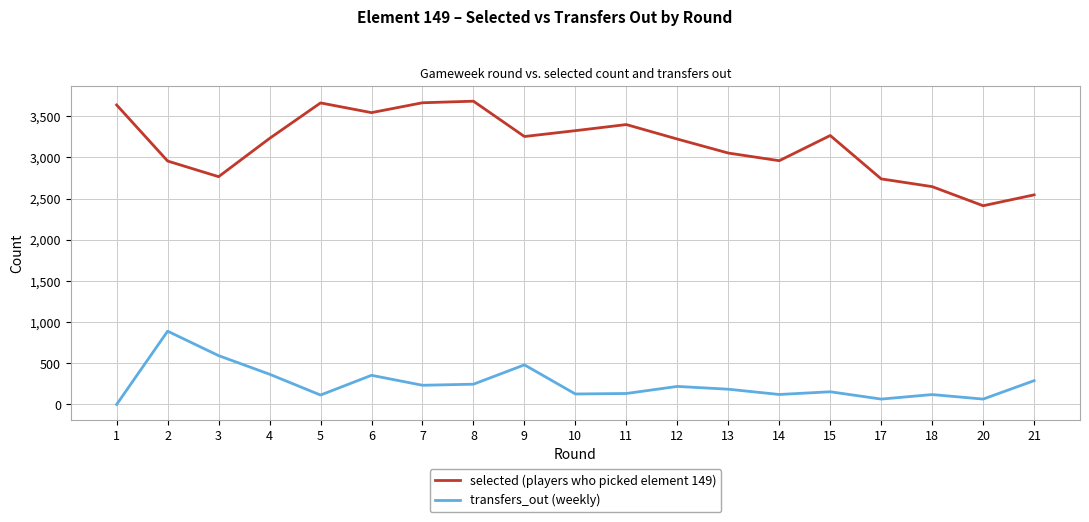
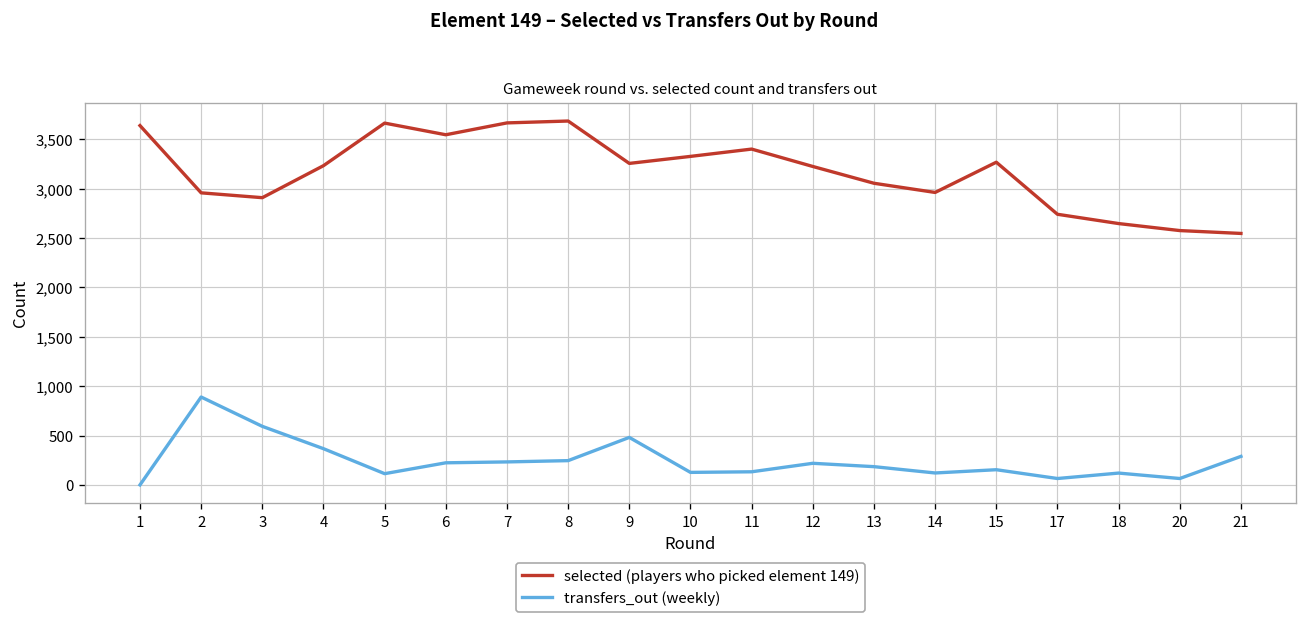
  {
    "selected (players who picked element 149)": {
      "1": "3,600",
      "2": "3,000",
-     "3": "2,800",
+     "3": "2,900",
      "4": "3,200",
      "5": "3,700",
      "6": "3,500",
      "7": "3,700",
      "8": "3,700",
      "9": "3,300",
      "10": "3,300",
      "11": "3,400",
      "12": "3,200",
      "13": "3,100",
      "14": "3,000",
      "15": "3,300",
      "17": "2,700",
      "18": "2,600",
-     "20": "2,400",
+     "20": "2,600",
      "21": "2,500"
    },
    "transfers_out (weekly)": {
      "1": "0",
      "2": "900",
      "3": "600",
      "4": "400",
      "5": "100",
-     "6": "400",
+     "6": "200",
      "7": "200",
      "8": "200",
      "9": "500",
      "10": "100",
      "11": "100",
      "12": "200",
      "13": "200",
      "14": "100",
      "15": "200",
      "17": "100",
      "18": "100",
      "20": "100",
      "21": "300"
    }
  }
